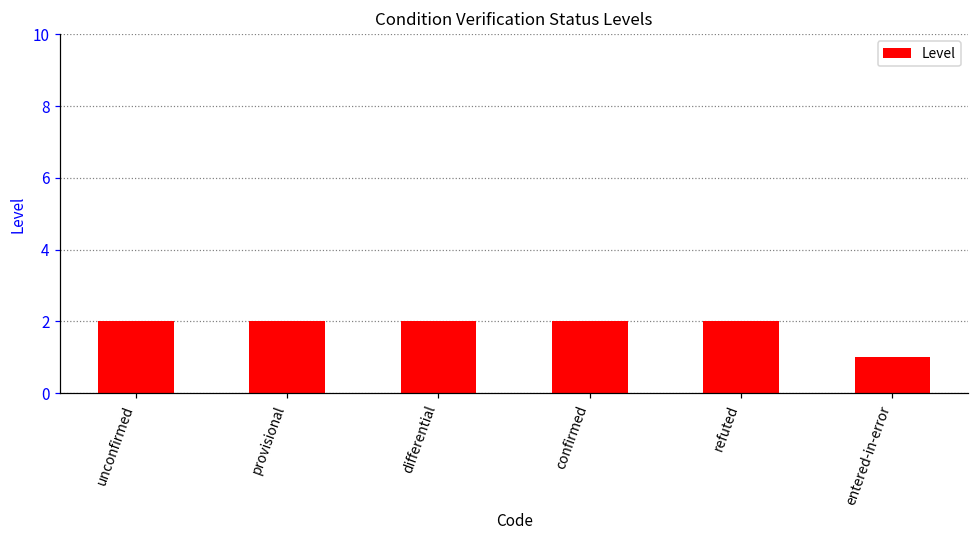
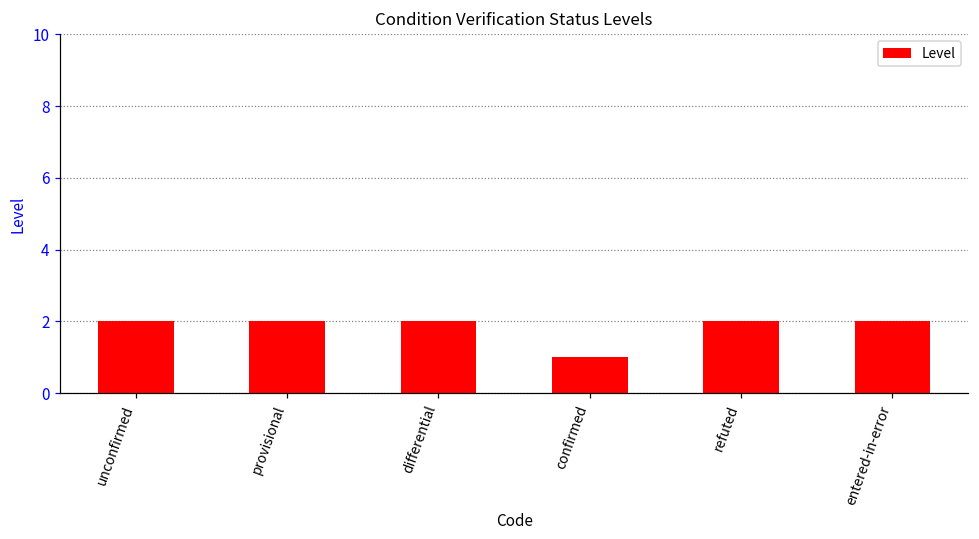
  {
    "unconfirmed": 2,
    "provisional": 2,
    "differential": 2,
-   "confirmed": 2,
+   "confirmed": 1,
    "refuted": 2,
-   "entered-in-error": 1
+   "entered-in-error": 2
  }
